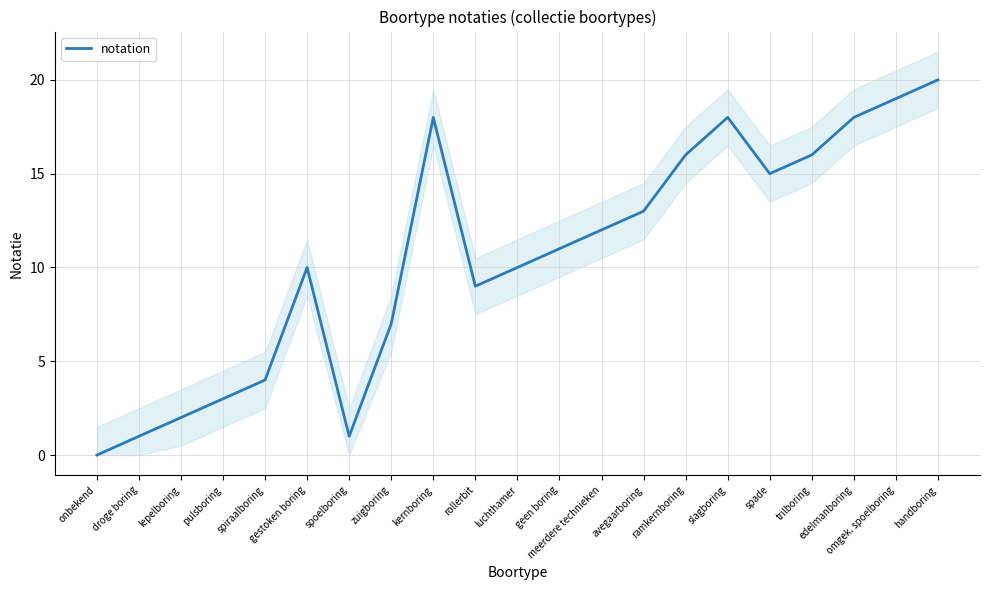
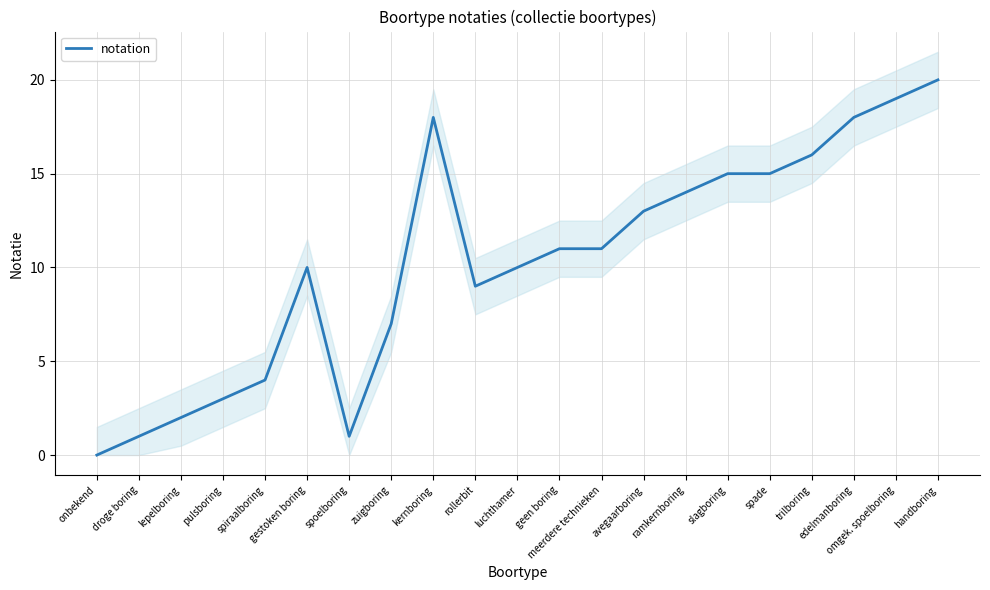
  {
    "notation": {
      "onbekend": 0,
      "droge boring": 1,
      "lepelboring": 2,
      "pulsboring": 3,
      "spiraalboring": 4,
      "gestoken boring": 10,
      "spoelboring": 1,
      "zuigboring": 7,
      "kernboring": 18,
      "rollerbit": 9,
      "luchthamer": 10,
      "geen boring": 11,
-     "meerdere technieken": 12,
+     "meerdere technieken": 11,
      "avegaarboring": 13,
-     "ramkernboring": 16,
-     "slagboring": 18,
+     "ramkernboring": 14,
+     "slagboring": 15,
      "spade": 15,
      "trilboring": 16,
      "edelmanboring": 18,
      "omgek. spoelboring": 19,
      "handboring": 20
    }
  }
